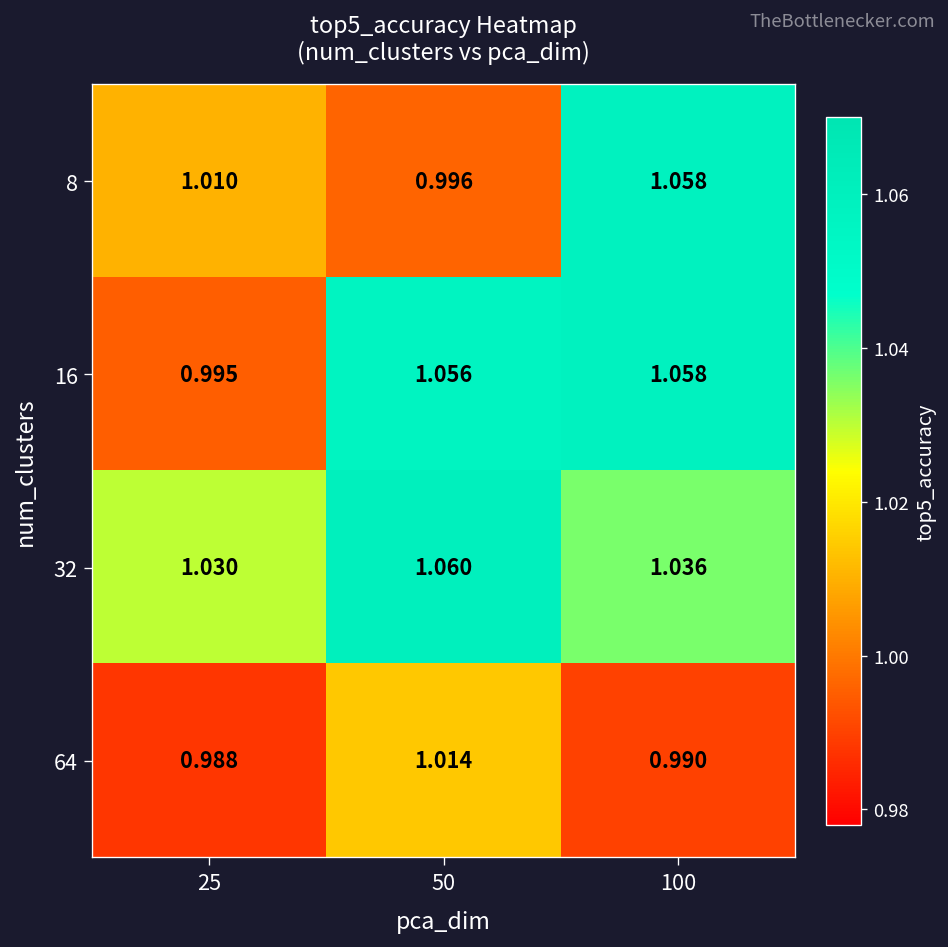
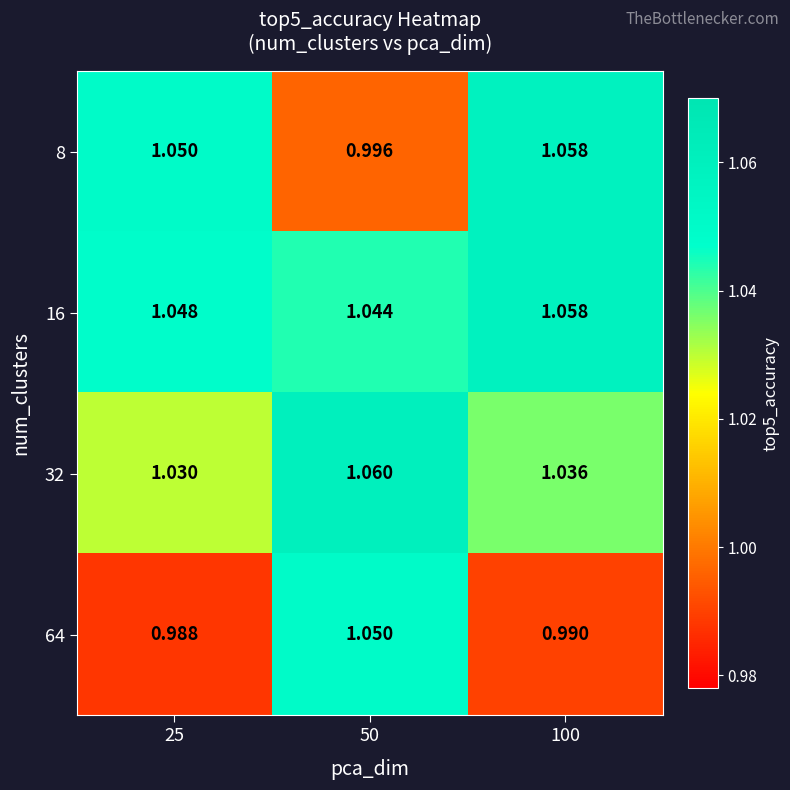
  {
    "8": {
-     "25": 1.010,
+     "25": 1.050,
      "50": 0.996,
      "100": 1.058
    },
    "16": {
-     "25": 0.995,
-     "50": 1.056,
+     "25": 1.048,
+     "50": 1.044,
      "100": 1.058
    },
    "32": {
      "25": 1.030,
      "50": 1.060,
      "100": 1.036
    },
    "64": {
      "25": 0.988,
-     "50": 1.014,
+     "50": 1.050,
      "100": 0.990
    }
  }
